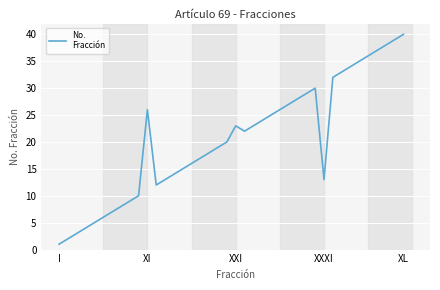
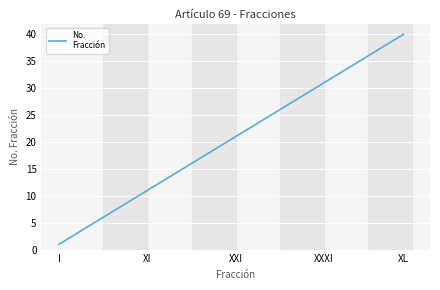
  {
    "I": 1,
-   "XI": 26,
-   "XXI": 23,
-   "XXXI": 13,
+   "XI": 11,
+   "XXI": 21,
+   "XXXI": 31,
    "XL": 40
  }
